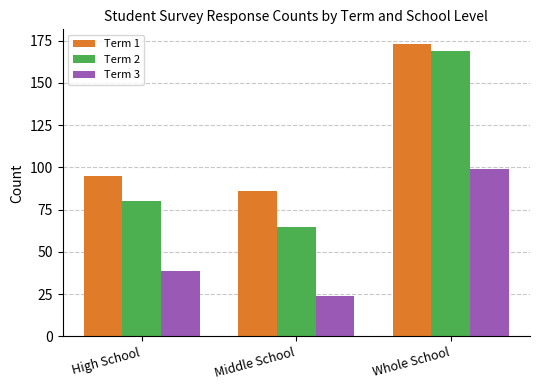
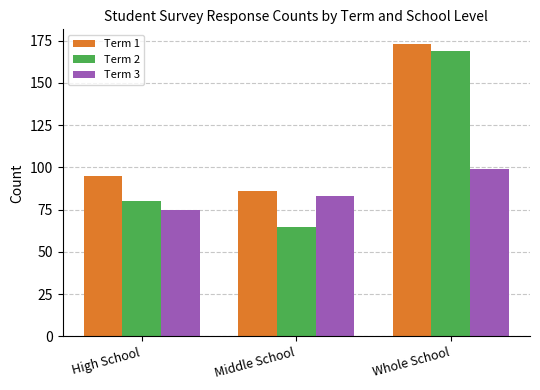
  {
    "Term 1": {
      "High School": 95,
      "Middle School": 86,
      "Whole School": 173
    },
    "Term 2": {
      "High School": 80,
      "Middle School": 65,
      "Whole School": 169
    },
    "Term 3": {
-     "High School": 39,
-     "Middle School": 24,
+     "High School": 75,
+     "Middle School": 83,
      "Whole School": 99
    }
  }
